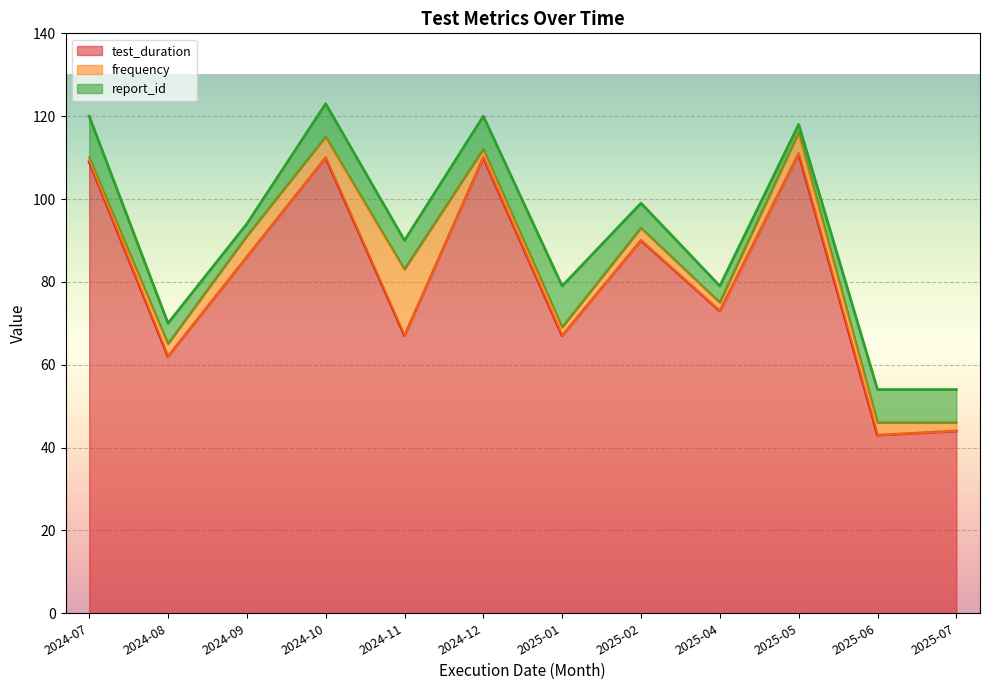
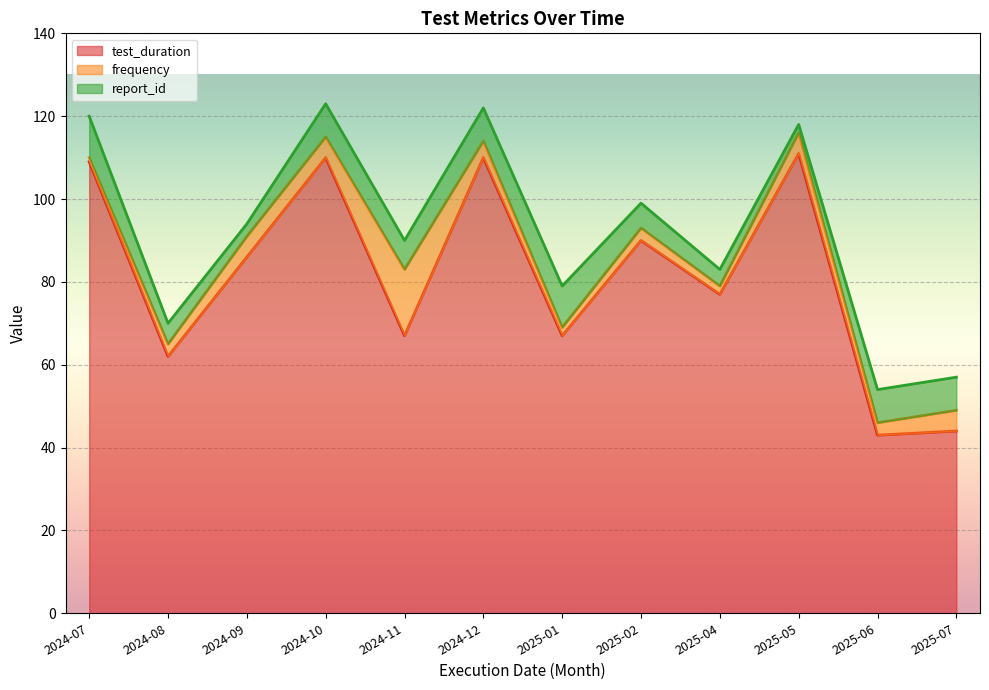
  {
    "test_duration": {
      "2024-07": 109,
      "2024-08": 62,
      "2024-09": 86,
      "2024-10": 110,
      "2024-11": 67,
      "2024-12": 110,
      "2025-01": 67,
      "2025-02": 90,
-     "2025-04": 73,
+     "2025-04": 77,
      "2025-05": 111,
      "2025-06": 43,
      "2025-07": 44
    },
    "frequency": {
      "2024-07": 1,
      "2024-08": 3,
      "2024-09": 5,
      "2024-10": 5,
      "2024-11": 16,
-     "2024-12": 2,
+     "2024-12": 4,
      "2025-01": 2,
      "2025-02": 3,
      "2025-04": 2,
      "2025-05": 5,
      "2025-06": 3,
-     "2025-07": 2
+     "2025-07": 5
    },
    "report_id": {
      "2024-07": 10,
      "2024-08": 5,
      "2024-09": 3,
      "2024-10": 8,
      "2024-11": 7,
      "2024-12": 8,
      "2025-01": 10,
      "2025-02": 6,
      "2025-04": 4,
      "2025-05": 2,
      "2025-06": 8,
      "2025-07": 8
    }
  }
